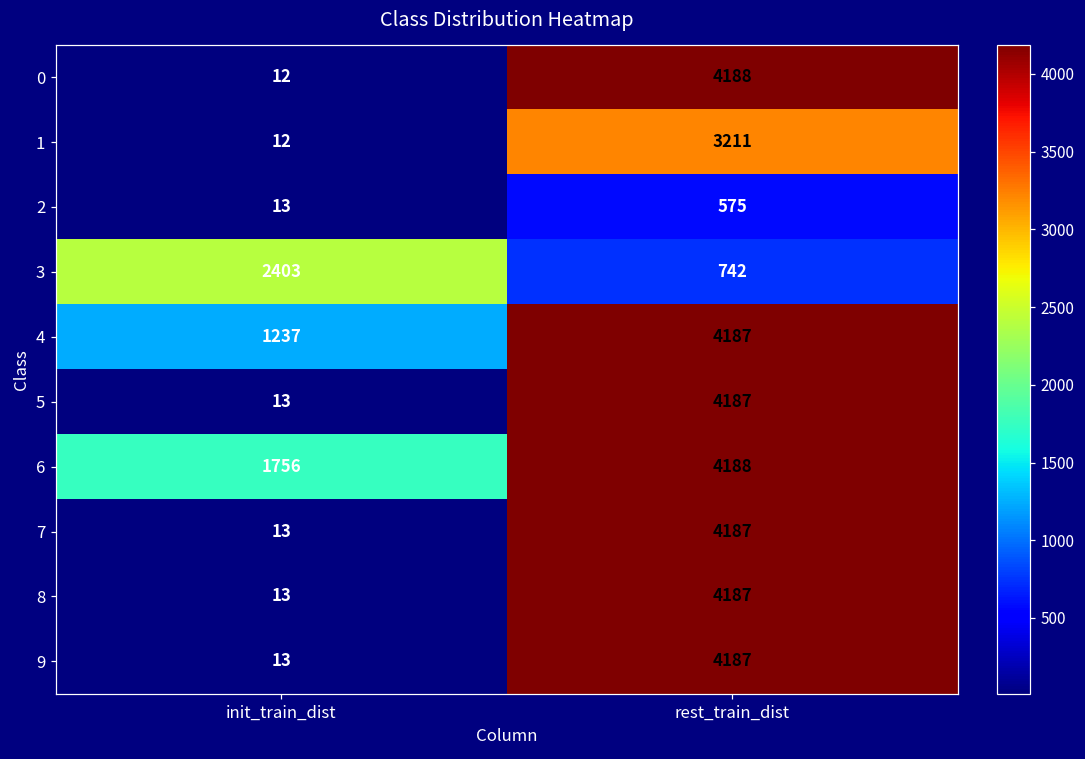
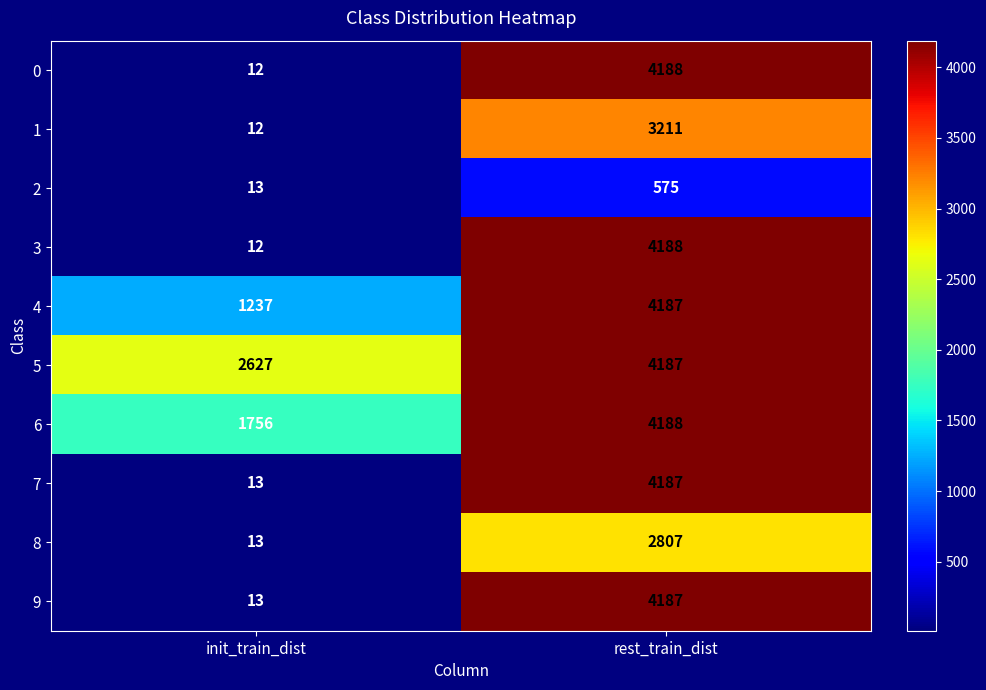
  {
    "0": {
      "init_train_dist": 12,
      "rest_train_dist": 4188
    },
    "1": {
      "init_train_dist": 12,
      "rest_train_dist": 3211
    },
    "2": {
      "init_train_dist": 13,
      "rest_train_dist": 575
    },
    "3": {
-     "init_train_dist": 2403,
-     "rest_train_dist": 742
+     "init_train_dist": 12,
+     "rest_train_dist": 4188
    },
    "4": {
      "init_train_dist": 1237,
      "rest_train_dist": 4187
    },
    "5": {
-     "init_train_dist": 13,
+     "init_train_dist": 2627,
      "rest_train_dist": 4187
    },
    "6": {
      "init_train_dist": 1756,
      "rest_train_dist": 4188
    },
    "7": {
      "init_train_dist": 13,
      "rest_train_dist": 4187
    },
    "8": {
      "init_train_dist": 13,
-     "rest_train_dist": 4187
+     "rest_train_dist": 2807
    },
    "9": {
      "init_train_dist": 13,
      "rest_train_dist": 4187
    }
  }
